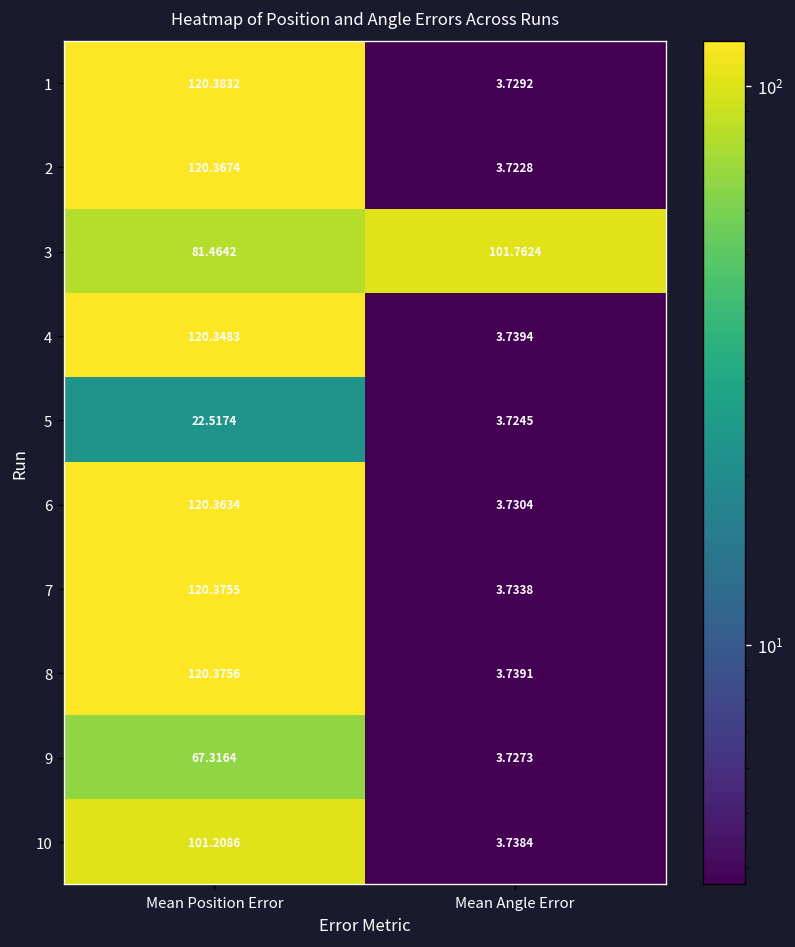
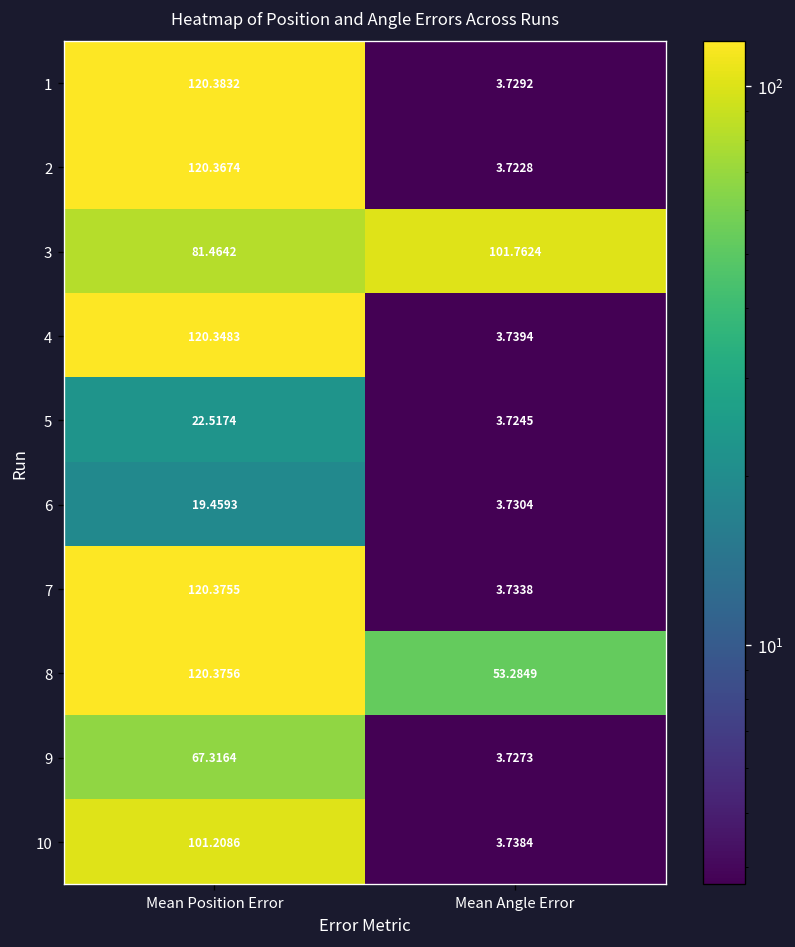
  {
    "1": {
      "Mean Position Error": 120.3832,
      "Mean Angle Error": 3.7292
    },
    "2": {
      "Mean Position Error": 120.3674,
      "Mean Angle Error": 3.7228
    },
    "3": {
      "Mean Position Error": 81.4642,
      "Mean Angle Error": 101.7624
    },
    "4": {
      "Mean Position Error": 120.3483,
      "Mean Angle Error": 3.7394
    },
    "5": {
      "Mean Position Error": 22.5174,
      "Mean Angle Error": 3.7245
    },
    "6": {
-     "Mean Position Error": 120.3634,
+     "Mean Position Error": 19.4593,
      "Mean Angle Error": 3.7304
    },
    "7": {
      "Mean Position Error": 120.3755,
      "Mean Angle Error": 3.7338
    },
    "8": {
      "Mean Position Error": 120.3756,
-     "Mean Angle Error": 3.7391
+     "Mean Angle Error": 53.2849
    },
    "9": {
      "Mean Position Error": 67.3164,
      "Mean Angle Error": 3.7273
    },
    "10": {
      "Mean Position Error": 101.2086,
      "Mean Angle Error": 3.7384
    }
  }
